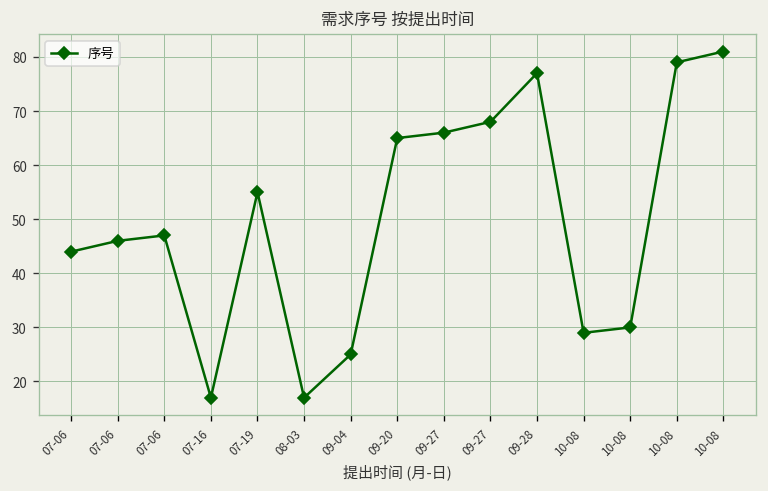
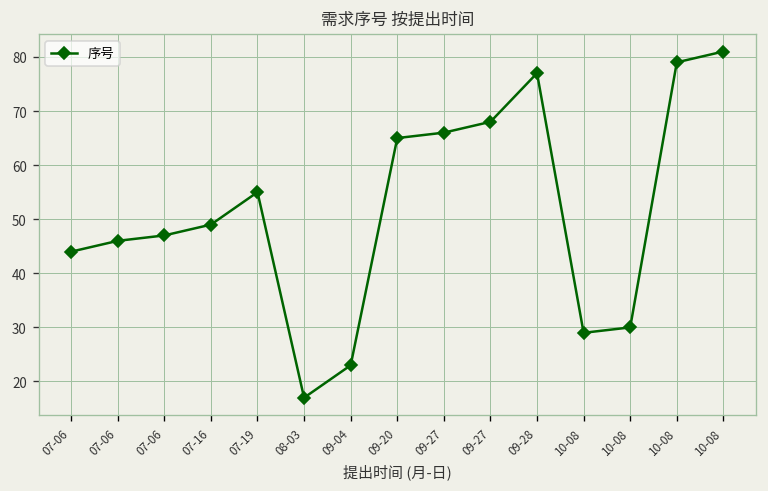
  {
-   "07-16": 17,
+   "07-16": 49,
    "07-19": 55,
    "08-03": 17,
-   "09-04": 25,
+   "09-04": 23,
    "09-20": 65,
    "09-28": 77
  }
